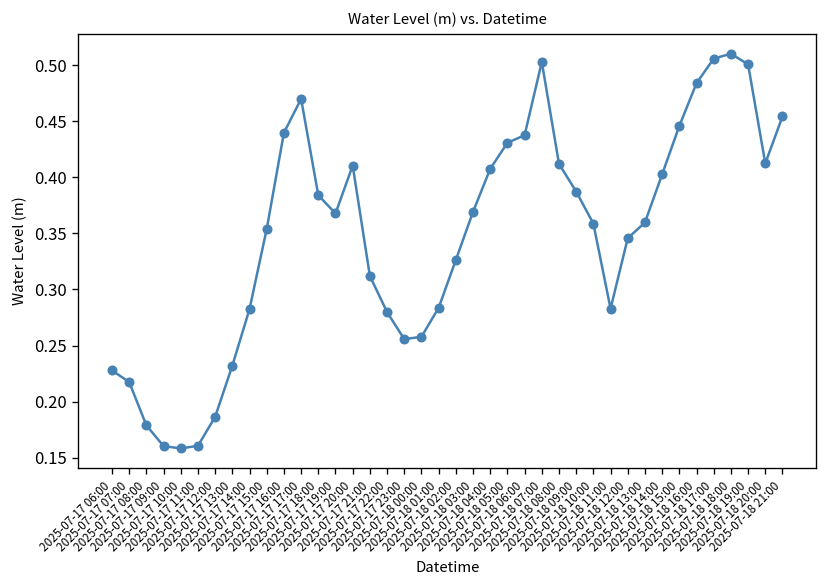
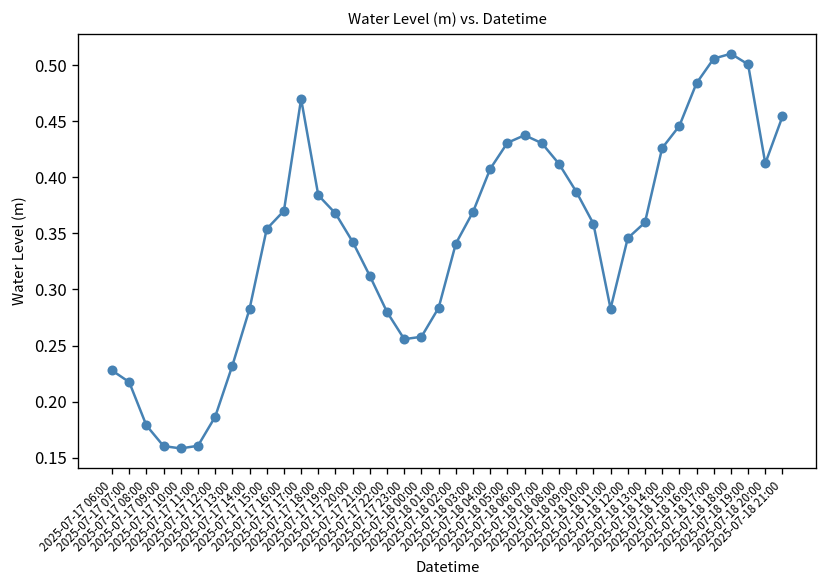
  {
    "2025-07-17 06:00": 0.23,
    "2025-07-17 07:00": 0.22,
    "2025-07-17 08:00": 0.18,
    "2025-07-17 09:00": 0.16,
    "2025-07-17 10:00": 0.16,
    "2025-07-17 11:00": 0.16,
    "2025-07-17 12:00": 0.19,
    "2025-07-17 13:00": 0.23,
    "2025-07-17 14:00": 0.28,
    "2025-07-17 15:00": 0.35,
-   "2025-07-17 16:00": 0.44,
+   "2025-07-17 16:00": 0.37,
    "2025-07-17 17:00": 0.47,
    "2025-07-17 18:00": 0.38,
    "2025-07-17 19:00": 0.37,
-   "2025-07-17 20:00": 0.41,
+   "2025-07-17 20:00": 0.34,
    "2025-07-17 21:00": 0.31,
    "2025-07-17 22:00": 0.28,
    "2025-07-17 23:00": 0.26,
    "2025-07-18 00:00": 0.26,
    "2025-07-18 01:00": 0.28,
-   "2025-07-18 02:00": 0.33,
+   "2025-07-18 02:00": 0.34,
    "2025-07-18 03:00": 0.37,
    "2025-07-18 04:00": 0.41,
    "2025-07-18 05:00": 0.43,
    "2025-07-18 06:00": 0.44,
-   "2025-07-18 07:00": 0.50,
+   "2025-07-18 07:00": 0.43,
    "2025-07-18 08:00": 0.41,
    "2025-07-18 09:00": 0.39,
    "2025-07-18 10:00": 0.36,
    "2025-07-18 11:00": 0.28,
    "2025-07-18 12:00": 0.35,
    "2025-07-18 13:00": 0.36,
-   "2025-07-18 14:00": 0.40,
+   "2025-07-18 14:00": 0.43,
    "2025-07-18 15:00": 0.45,
    "2025-07-18 16:00": 0.48,
    "2025-07-18 17:00": 0.51,
    "2025-07-18 18:00": 0.51,
    "2025-07-18 19:00": 0.50,
    "2025-07-18 20:00": 0.41,
    "2025-07-18 21:00": 0.45
  }
